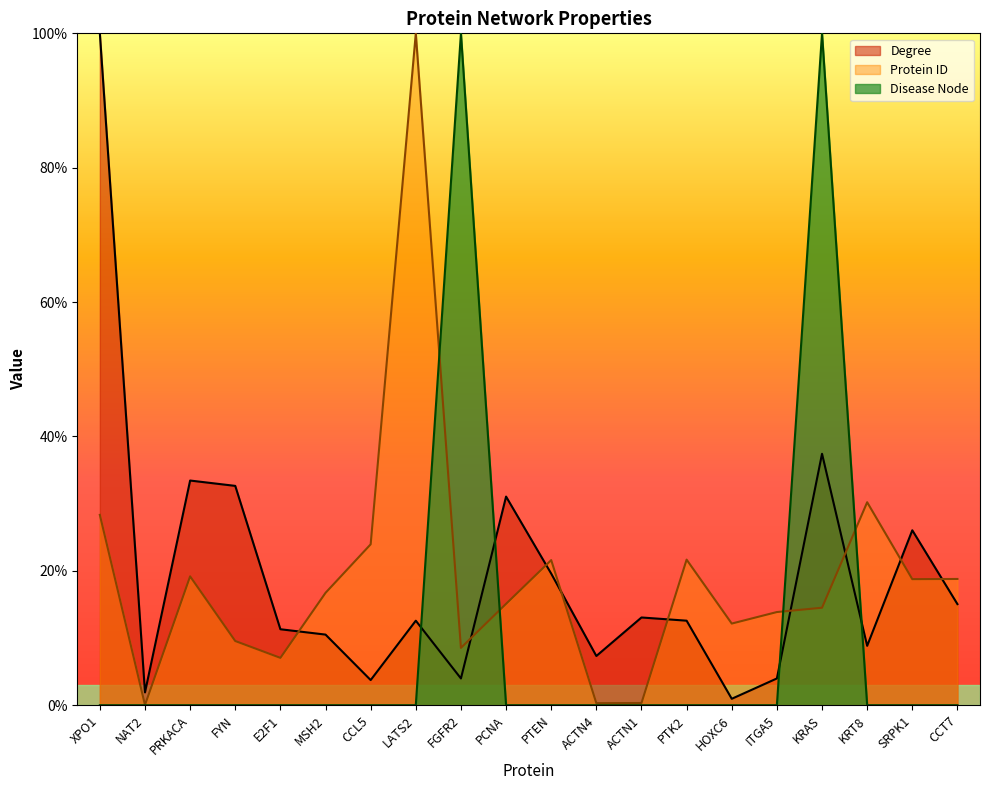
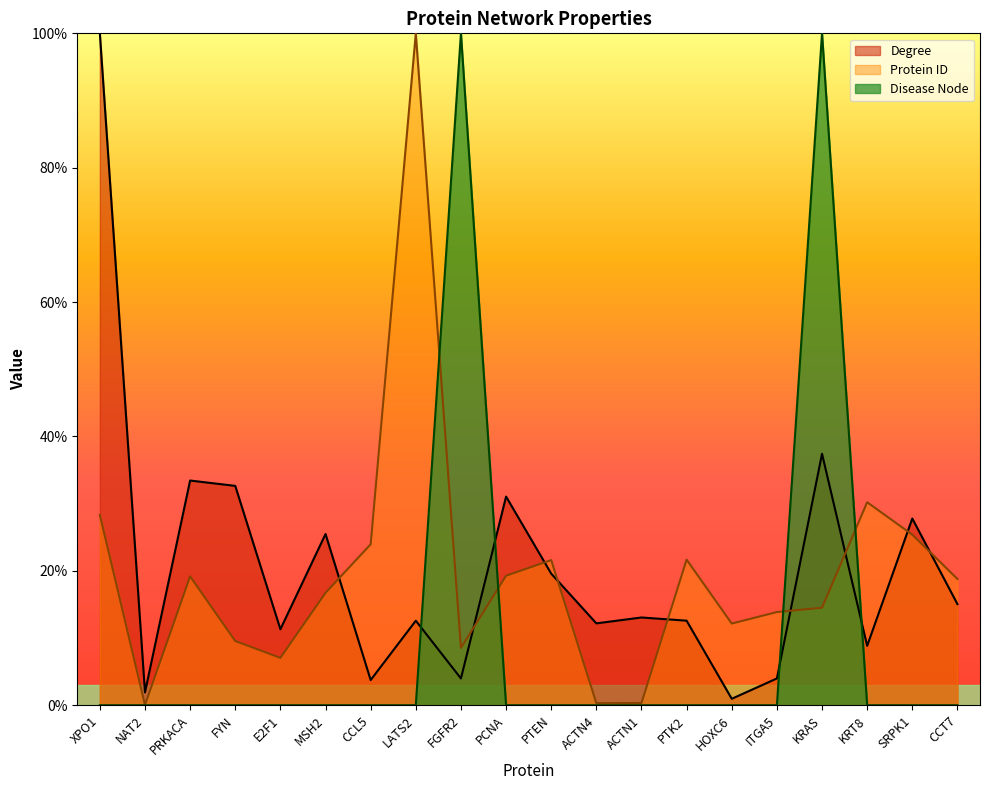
  {
    "Degree": {
      "XPO1": "100%",
      "PRKACA": "33%",
      "FYN": "33%",
      "E2F1": "11%",
-     "MSH2": "11%",
+     "MSH2": "25%",
      "CCL5": "4%",
      "LATS2": "13%",
      "FGFR2": "4%",
      "PCNA": "31%",
      "PTEN": "20%",
-     "ACTN4": "7%",
+     "ACTN4": "12%",
      "ACTN1": "13%",
      "PTK2": "13%",
      "ITGA5": "4%",
      "KRAS": "37%",
      "KRT8": "9%",
-     "SRPK1": "26%",
+     "SRPK1": "28%",
      "CCT7": "15%"
    },
    "Protein ID": {
      "XPO1": "28%",
      "PRKACA": "19%",
      "FYN": "10%",
      "E2F1": "7%",
      "MSH2": "17%",
      "CCL5": "24%",
      "LATS2": "100%",
      "FGFR2": "9%",
-     "PCNA": "15%",
+     "PCNA": "19%",
      "PTEN": "22%",
      "PTK2": "22%",
      "HOXC6": "12%",
      "ITGA5": "14%",
      "KRAS": "15%",
      "KRT8": "30%",
-     "SRPK1": "19%",
+     "SRPK1": "25%",
      "CCT7": "19%"
    },
    "Disease Node": {
      "FGFR2": "100%",
      "KRAS": "100%"
    }
  }
